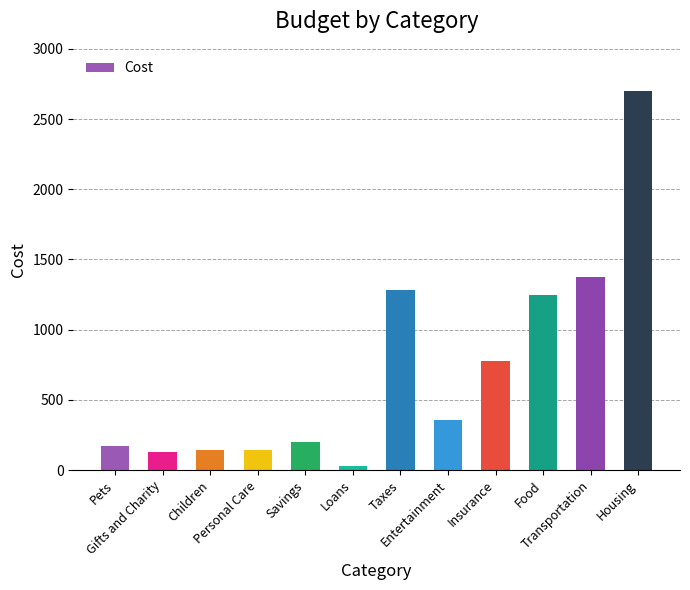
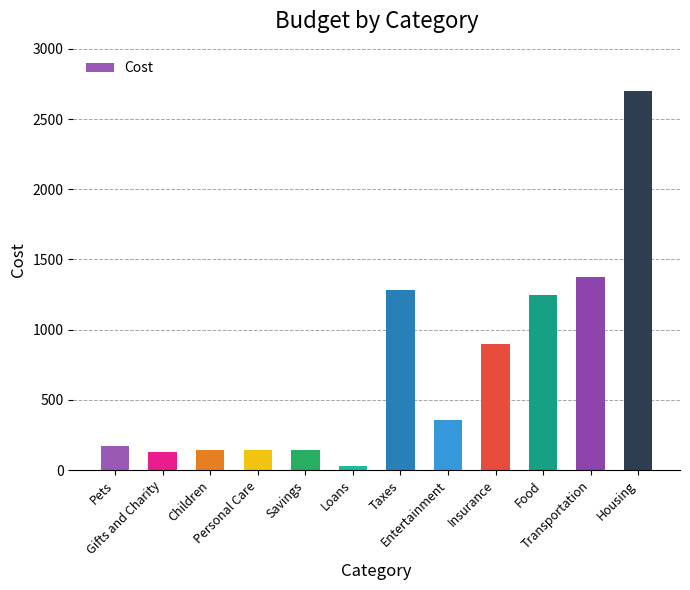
  {
    "Pets": 170,
    "Gifts and Charity": 130,
    "Children": 140,
    "Personal Care": 140,
-   "Savings": 200,
+   "Savings": 140,
    "Loans": 30,
    "Taxes": 1280,
    "Entertainment": 360,
-   "Insurance": 780,
+   "Insurance": 900,
    "Food": 1250,
    "Transportation": 1380,
    "Housing": 2700
  }
